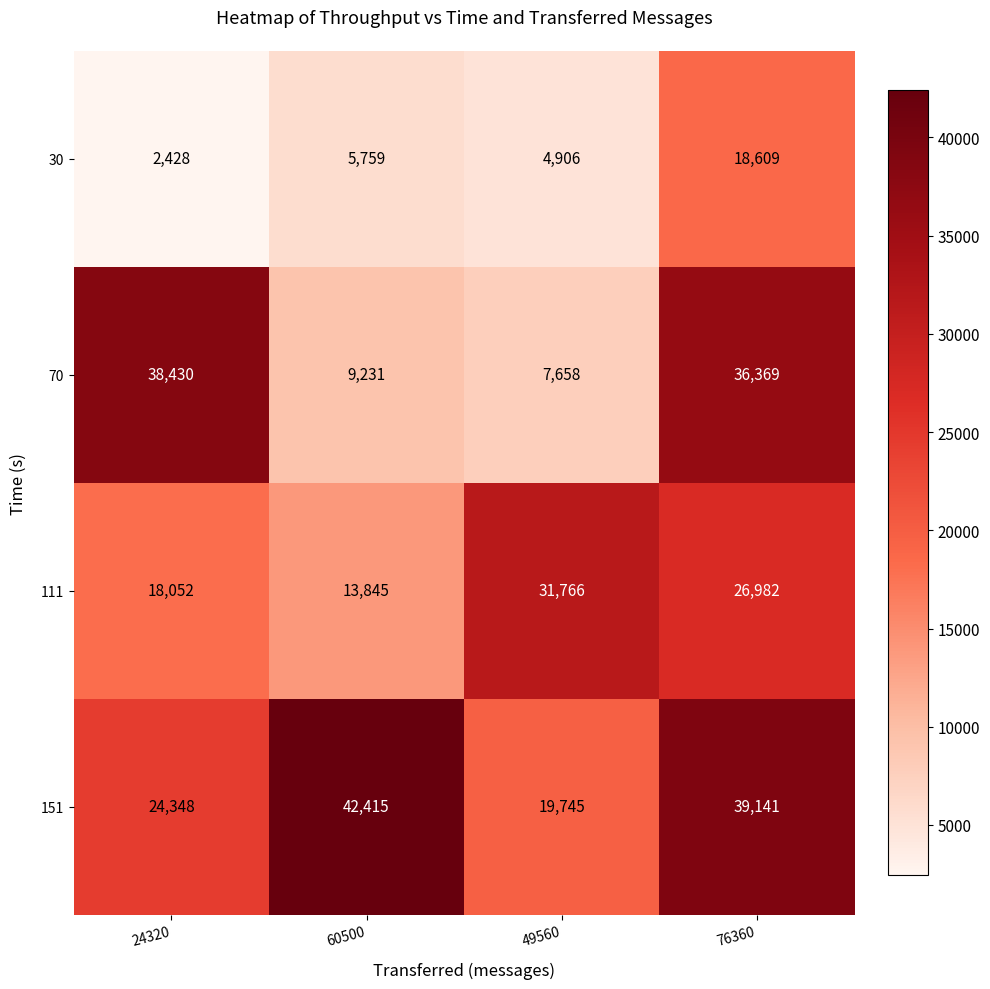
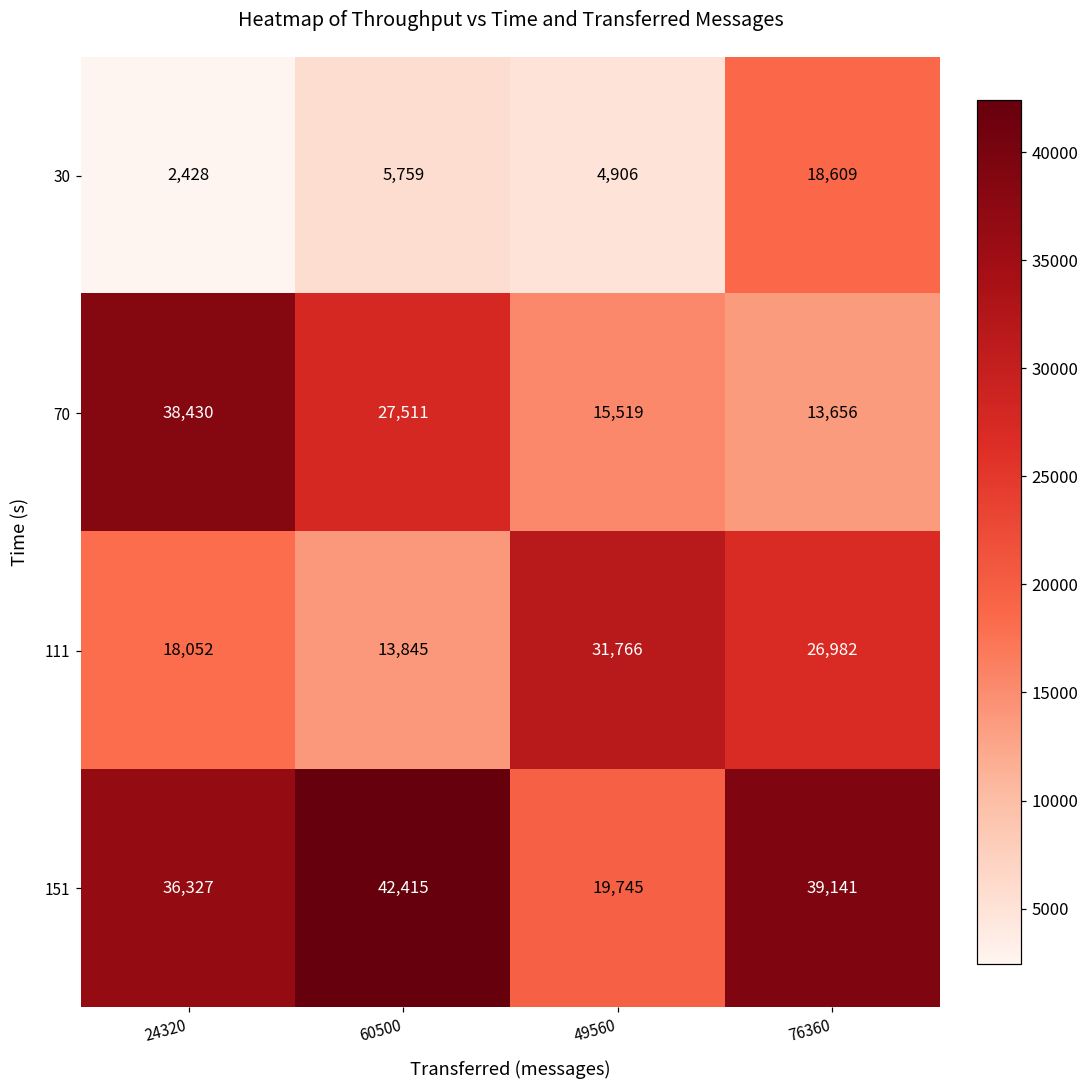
  {
    "30": {
      "24320": "2,428",
      "60500": "5,759",
      "49560": "4,906",
      "76360": "18,609"
    },
    "70": {
      "24320": "38,430",
-     "60500": "9,231",
-     "49560": "7,658",
-     "76360": "36,369"
+     "60500": "27,511",
+     "49560": "15,519",
+     "76360": "13,656"
    },
    "111": {
      "24320": "18,052",
      "60500": "13,845",
      "49560": "31,766",
      "76360": "26,982"
    },
    "151": {
-     "24320": "24,348",
+     "24320": "36,327",
      "60500": "42,415",
      "49560": "19,745",
      "76360": "39,141"
    }
  }
